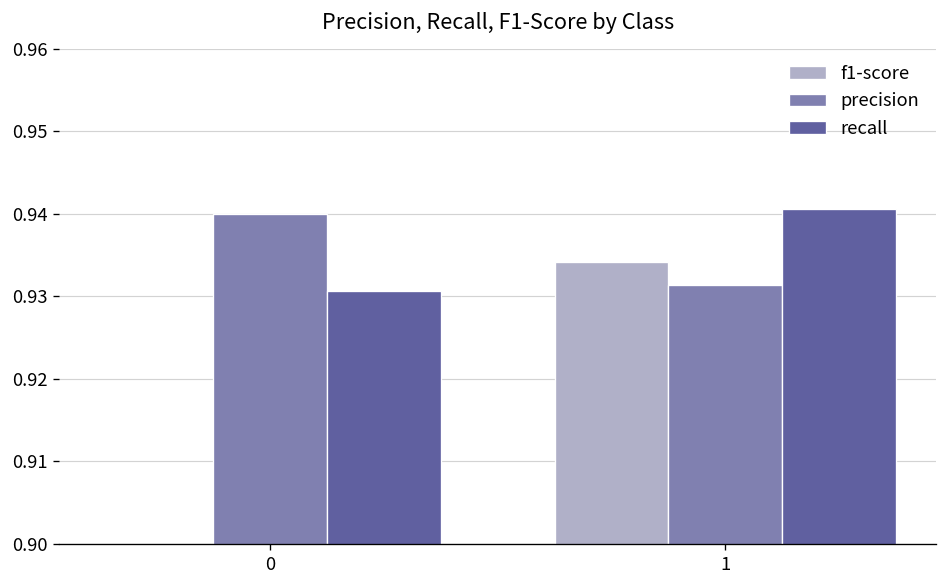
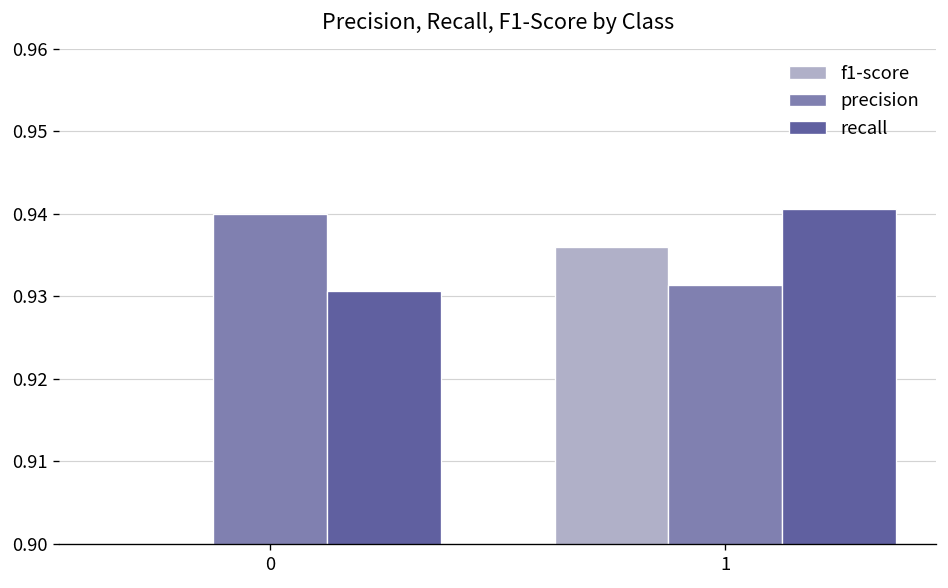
  {
    "f1-score": {
-     "1": 0.934
+     "1": 0.936
    }
  }
